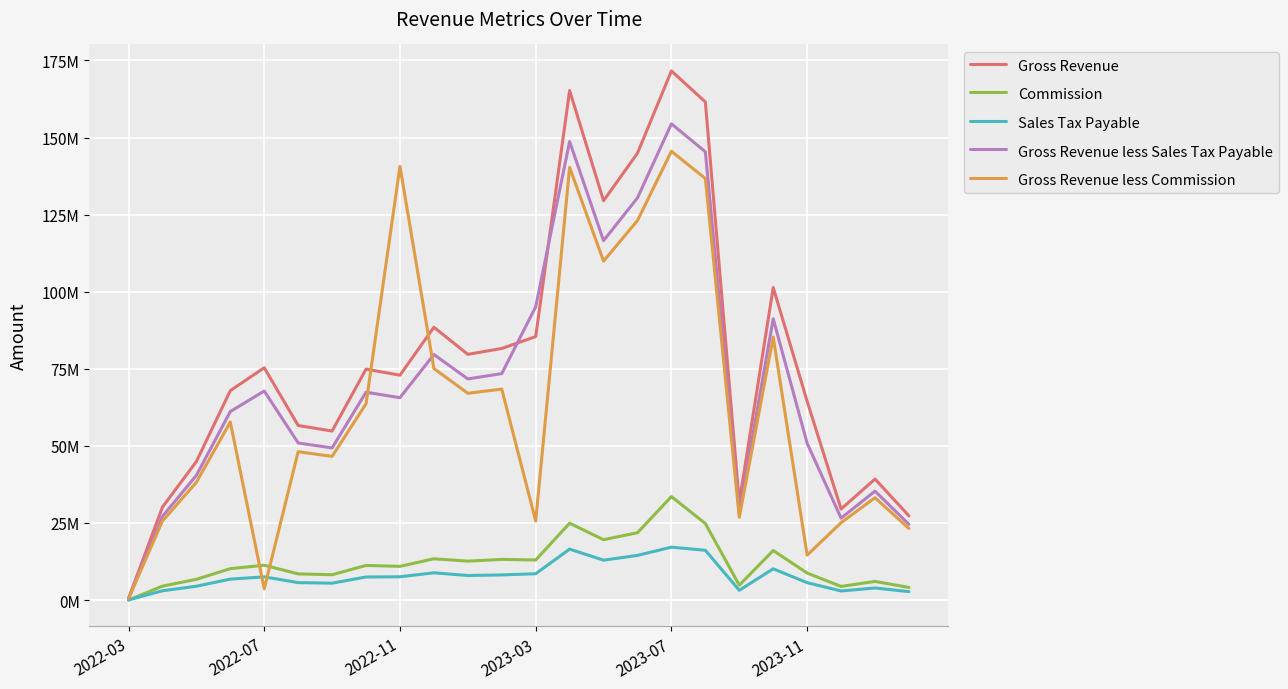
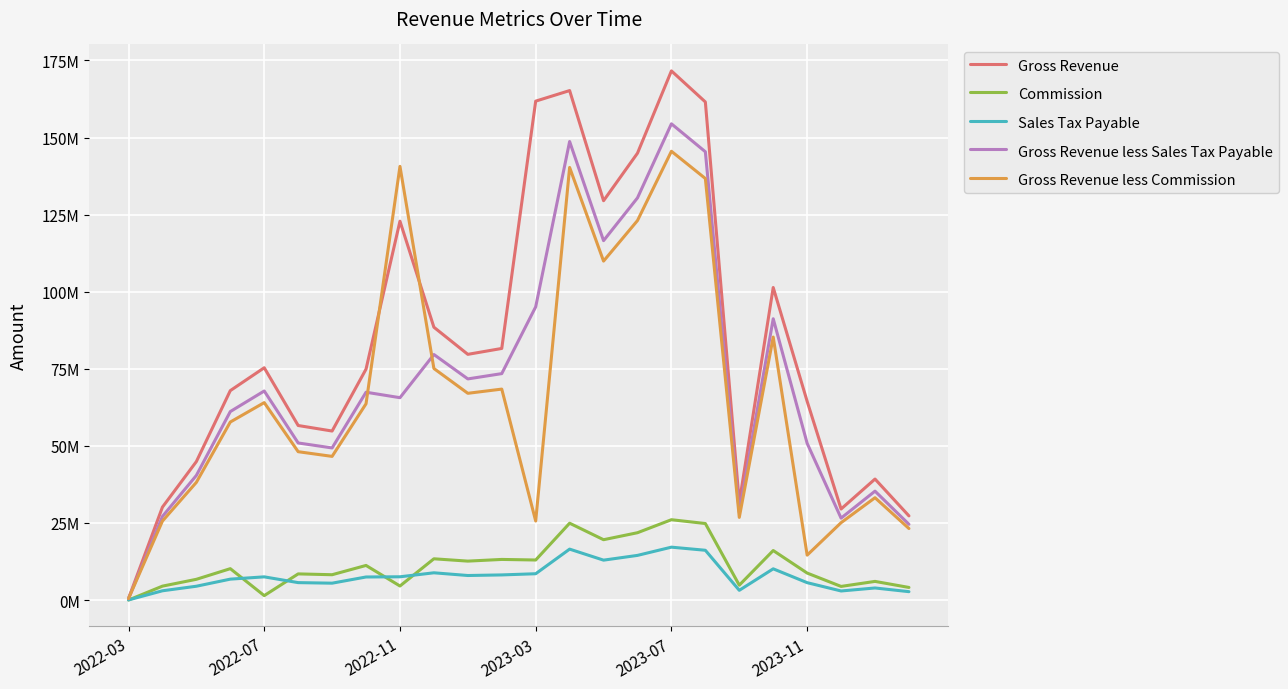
  {
    "Gross Revenue": {
      "2022-07": 75000000,
-     "2022-11": 73000000,
-     "2023-03": 85000000,
+     "2022-11": 123000000,
+     "2023-03": 162000000,
      "2023-07": 172000000,
      "2023-11": 64000000
    },
    "Commission": {
-     "2022-07": 11000000,
-     "2022-11": 11000000,
+     "2022-07": 1000000,
+     "2022-11": 5000000,
      "2023-03": 13000000,
-     "2023-07": 34000000,
+     "2023-07": 26000000,
      "2023-11": 9000000
    },
    "Sales Tax Payable": {
      "2022-07": 8000000,
      "2022-11": 8000000,
      "2023-03": 9000000,
      "2023-07": 17000000,
      "2023-11": 6000000
    },
    "Gross Revenue less Sales Tax Payable": {
      "2022-07": 68000000,
      "2022-11": 66000000,
      "2023-03": 95000000,
      "2023-07": 154000000,
      "2023-11": 51000000
    },
    "Gross Revenue less Commission": {
-     "2022-07": 4000000,
+     "2022-07": 64000000,
      "2022-11": 141000000,
      "2023-03": 26000000,
      "2023-07": 146000000,
      "2023-11": 15000000
    }
  }
